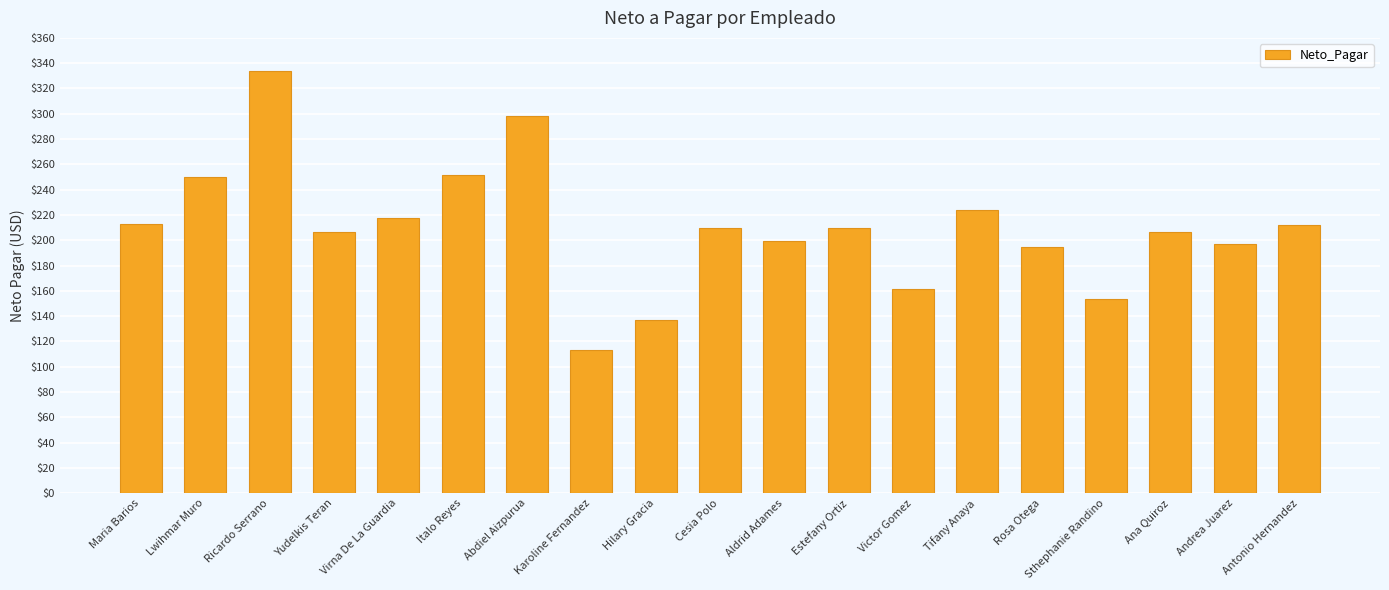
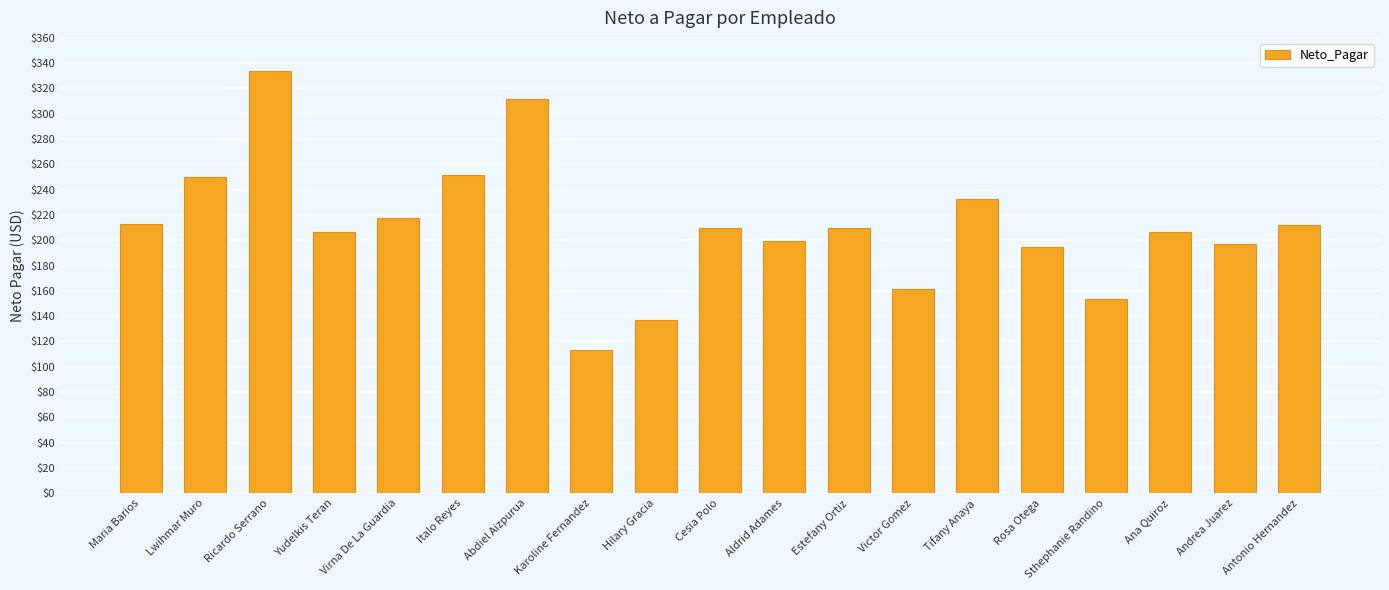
  {
    "Maria Barios": "$213",
    "Lwihmar Muro": "$250",
    "Ricardo Serrano": "$334",
    "Yudelkis Teran": "$207",
    "Virna De La Guardia": "$218",
    "Italo Reyes": "$251",
-   "Abdiel Aizpurua": "$298",
+   "Abdiel Aizpurua": "$311",
    "Karoline Fernandez": "$113",
    "Hilary Gracia": "$137",
    "Cesia Polo": "$210",
    "Aldrid Adames": "$199",
    "Estefany Ortiz": "$210",
    "Victor Gomez": "$162",
-   "Tifany Anaya": "$224",
+   "Tifany Anaya": "$232",
    "Rosa Otega": "$195",
    "Sthephanie Randino": "$154",
    "Ana Quiroz": "$207",
    "Andrea Juarez": "$197",
    "Antonio Hernandez": "$212"
  }
